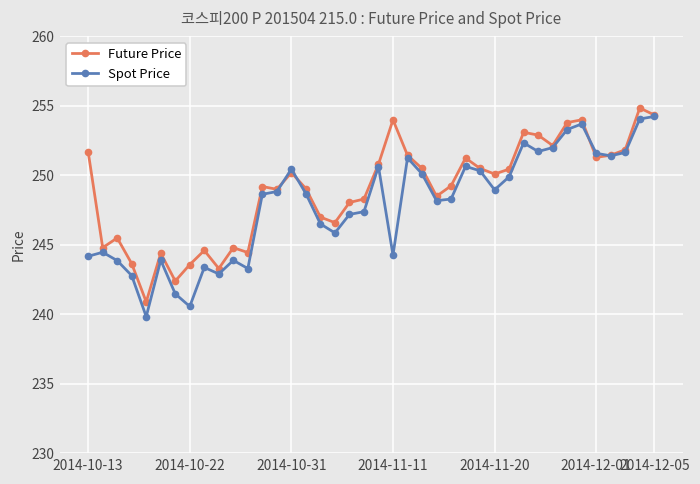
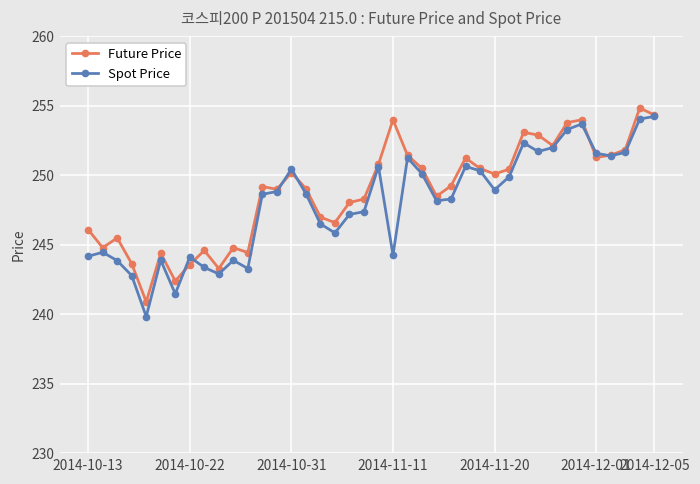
  {
    "Future Price": {
-     "2014-10-13": 251.7,
+     "2014-10-13": 246.1,
      "2014-10-22": 243.6,
      "2014-10-31": 250.2,
      "2014-11-11": 254.0,
      "2014-11-20": 250.1
    },
    "Spot Price": {
      "2014-10-13": 244.2,
-     "2014-10-22": 240.6,
+     "2014-10-22": 244.1,
      "2014-10-31": 250.5,
      "2014-11-11": 244.3,
      "2014-11-20": 249.0
    }
  }
